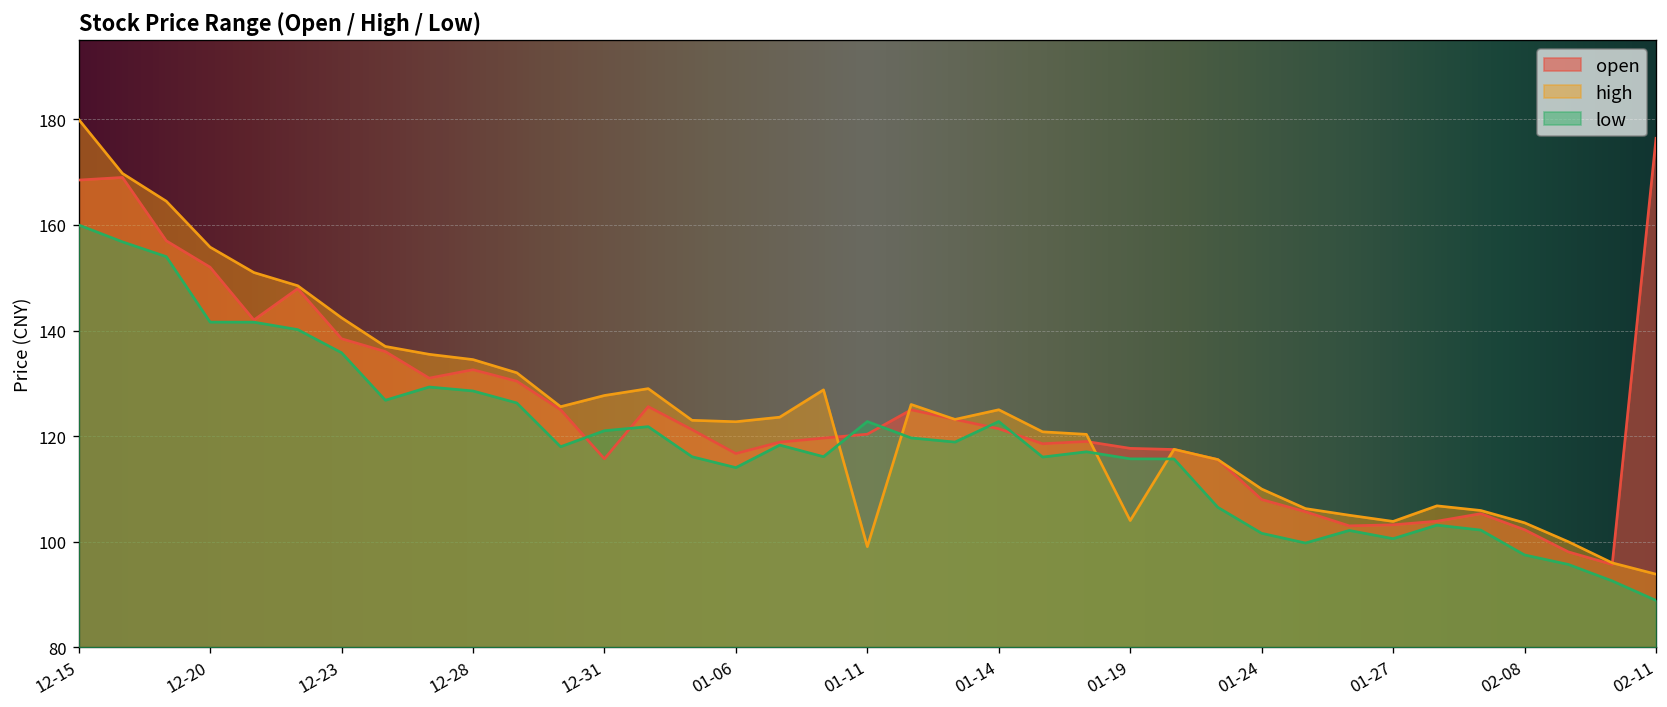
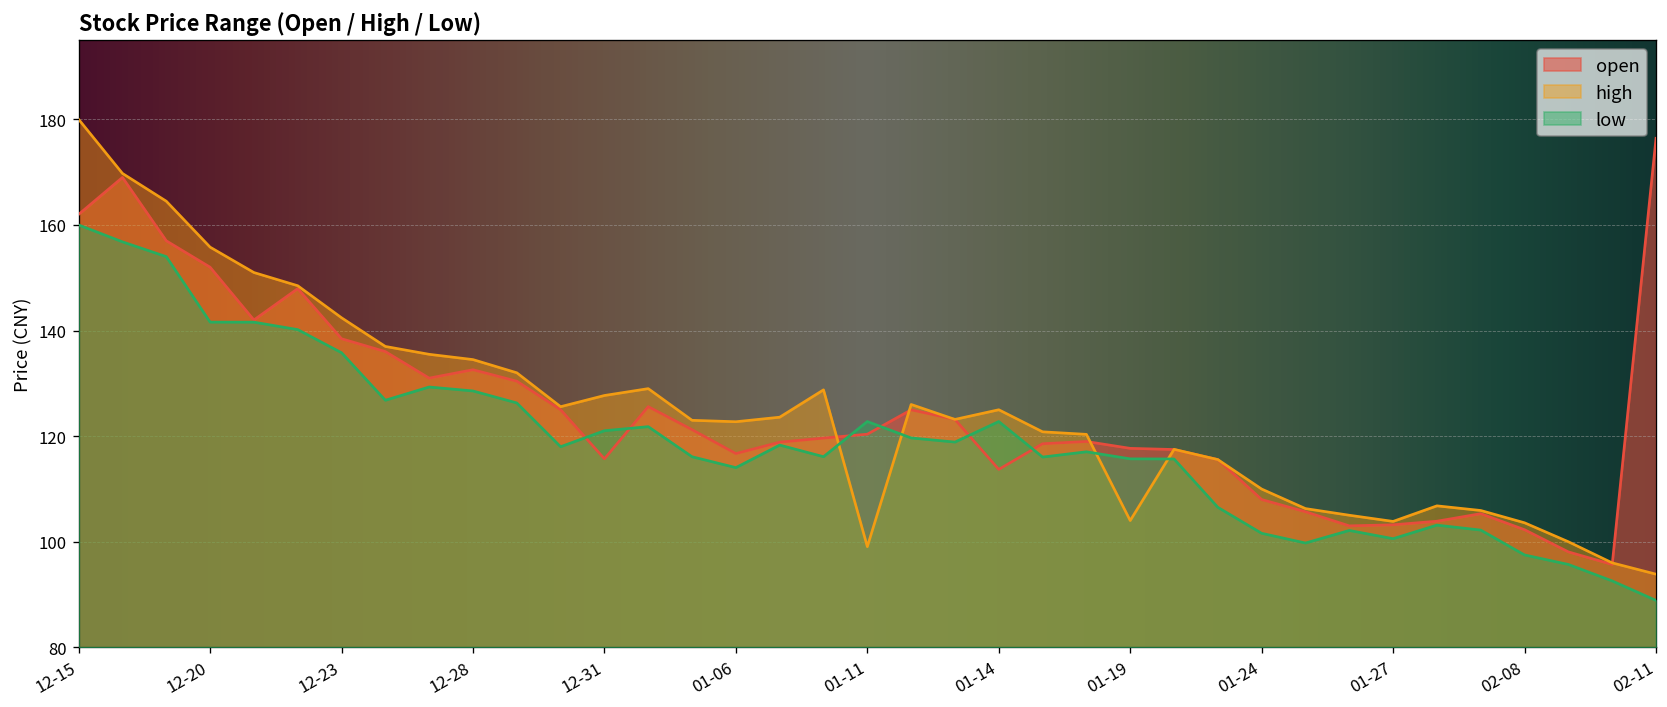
  {
    "open": {
-     "12-15": 169,
+     "12-15": 162,
      "12-20": 152,
      "12-23": 138,
      "12-28": 133,
      "12-31": 116,
      "01-06": 117,
      "01-11": 120,
-     "01-14": 121,
+     "01-14": 114,
      "01-19": 118,
      "01-24": 108,
      "01-27": 103,
      "02-08": 102,
      "02-11": 176
    },
    "high": {
      "12-15": 180,
      "12-20": 156,
      "12-23": 142,
      "12-28": 135,
      "12-31": 128,
      "01-06": 123,
      "01-11": 99,
      "01-14": 125,
      "01-19": 104,
      "01-24": 110,
      "01-27": 104,
      "02-08": 104,
      "02-11": 94
    },
    "low": {
      "12-15": 160,
      "12-20": 142,
      "12-23": 136,
      "12-28": 129,
      "12-31": 121,
      "01-06": 114,
      "01-11": 123,
      "01-14": 123,
      "01-19": 116,
      "01-24": 102,
      "01-27": 101,
      "02-08": 98,
      "02-11": 89
    }
  }
